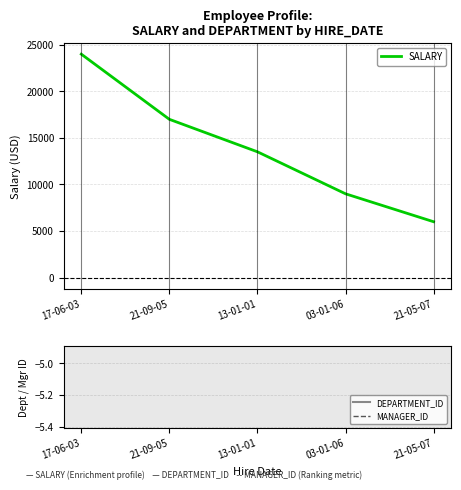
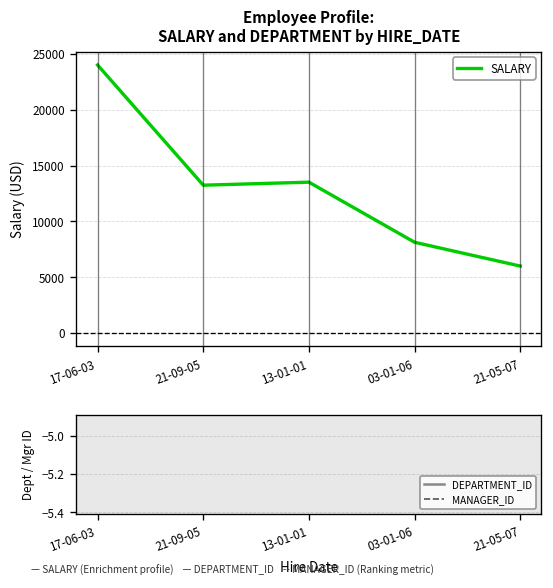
  {
    "Employee Profile: SALARY and DEPARTMENT by HIRE_DATE": {
      "17-06-03": 24000,
-     "21-09-05": 17000,
+     "21-09-05": 13000,
      "13-01-01": 14000,
-     "03-01-06": 9000,
+     "03-01-06": 8000,
      "21-05-07": 6000
    }
  }
